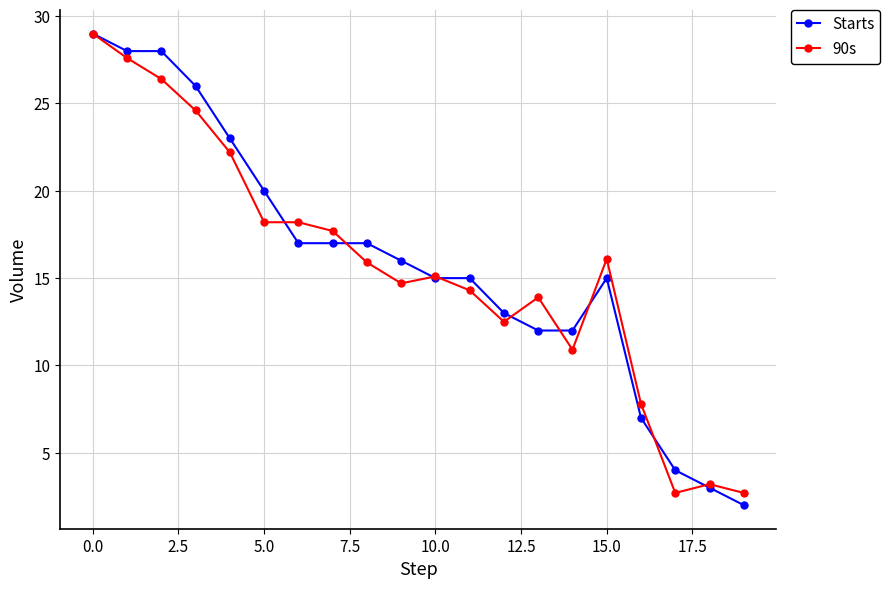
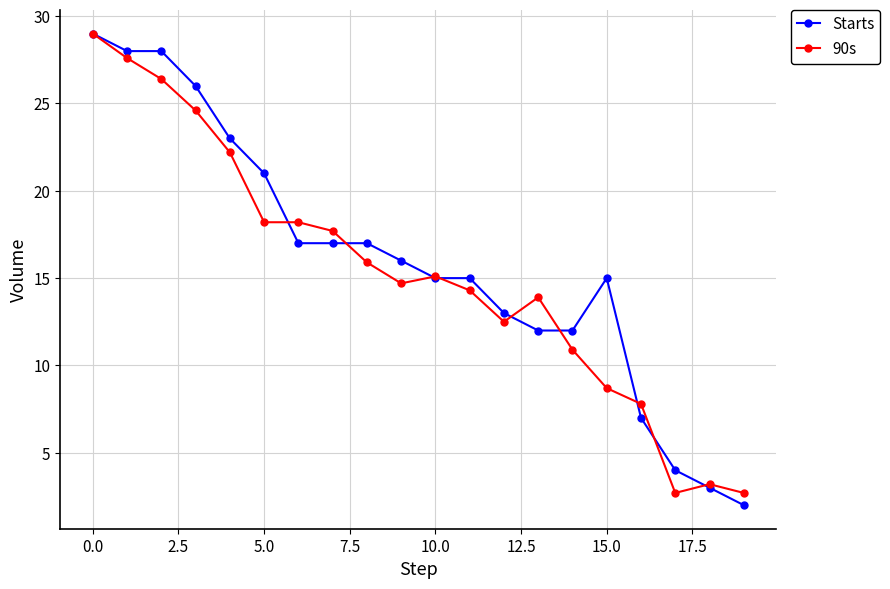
  {
    "Starts": {
-     "5.0": 20,
+     "5.0": 21,
      "15.0": 15
    },
    "90s": {
      "5.0": 18.2,
-     "15.0": 16.1
+     "15.0": 8.7
    }
  }
